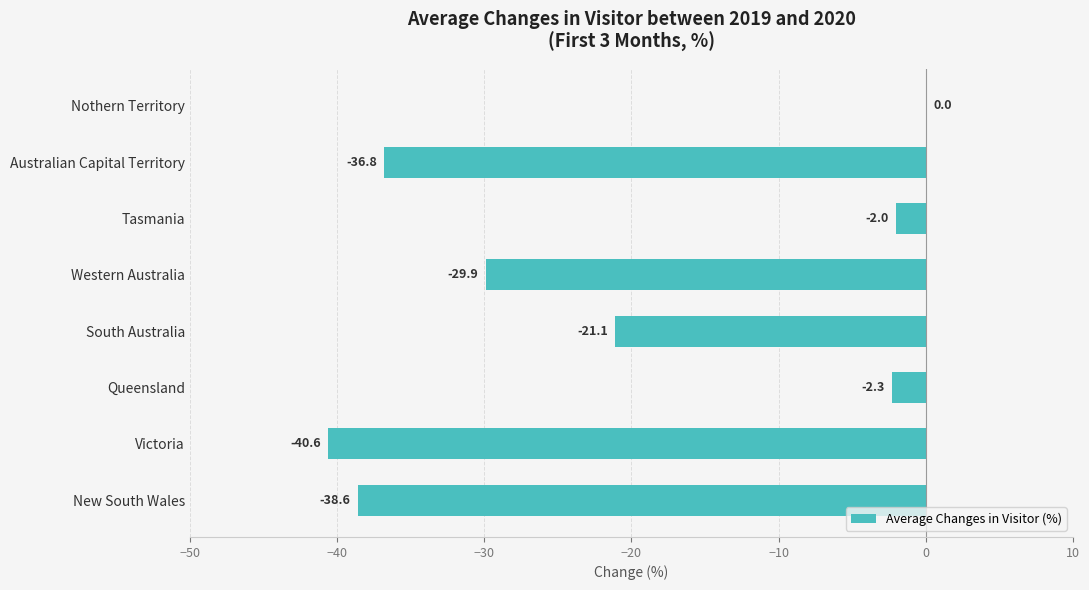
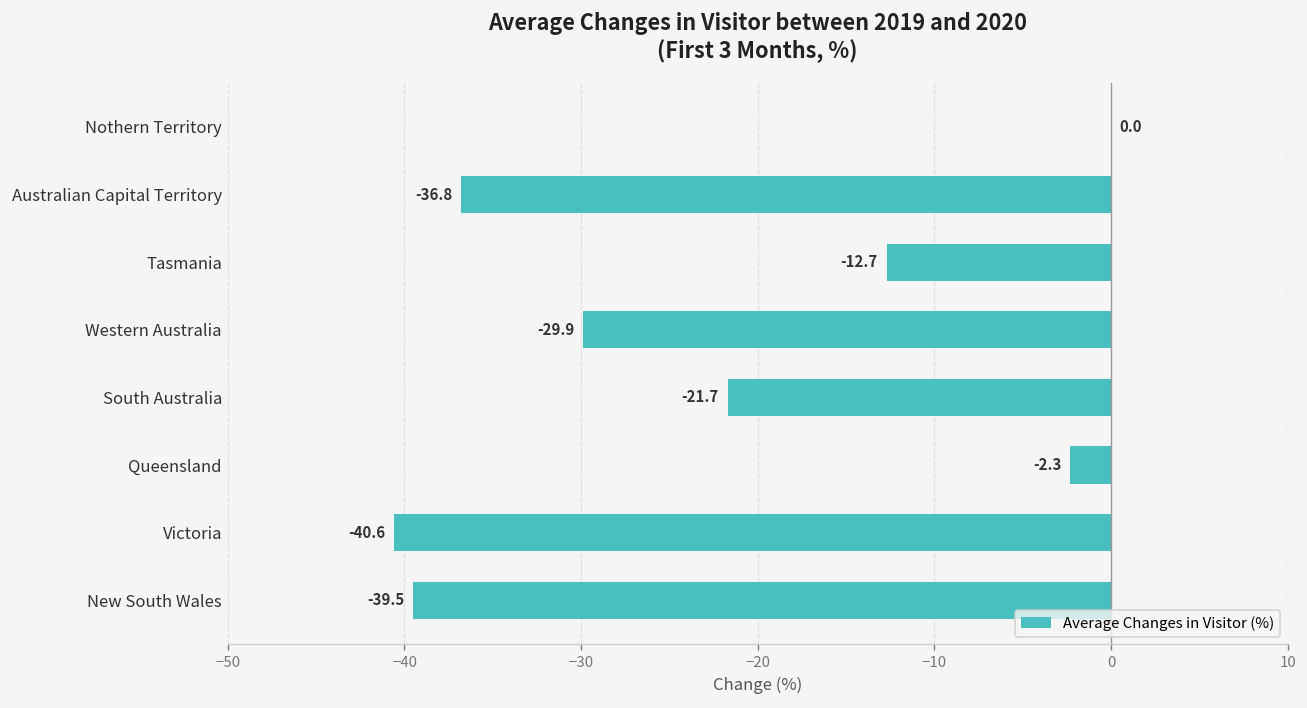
  {
    "Nothern Territory": 0.0,
    "Australian Capital Territory": -36.8,
-   "Tasmania": -2.0,
+   "Tasmania": -12.7,
    "Western Australia": -29.9,
-   "South Australia": -21.1,
+   "South Australia": -21.7,
    "Queensland": -2.3,
    "Victoria": -40.6,
-   "New South Wales": -38.6
+   "New South Wales": -39.5
  }
